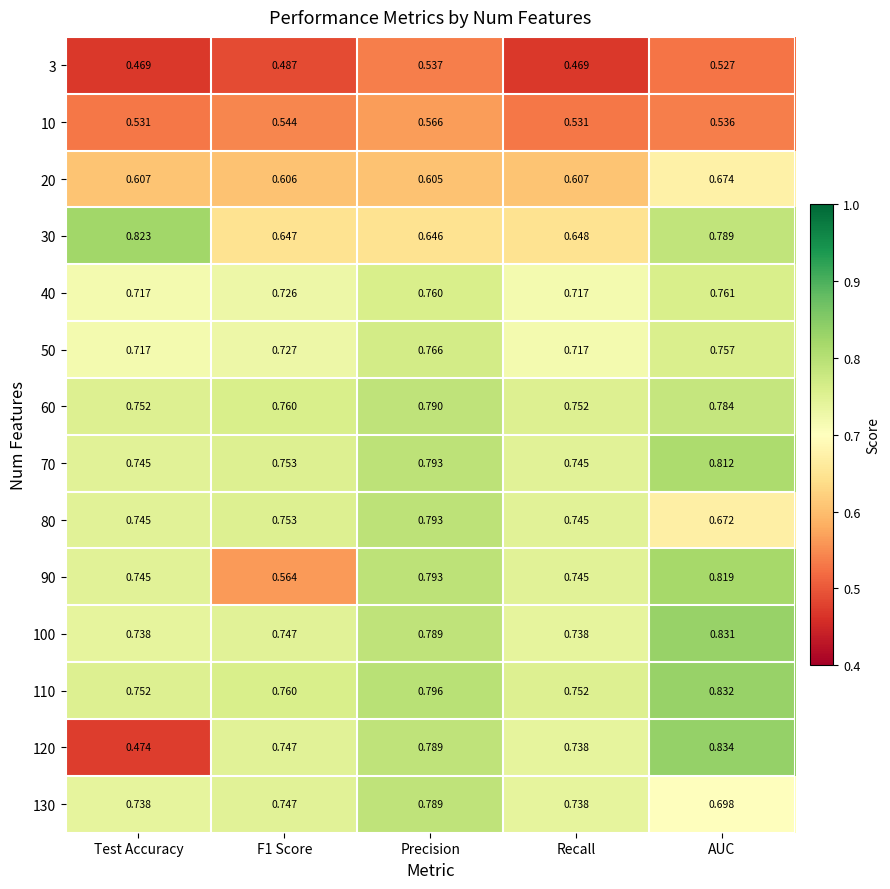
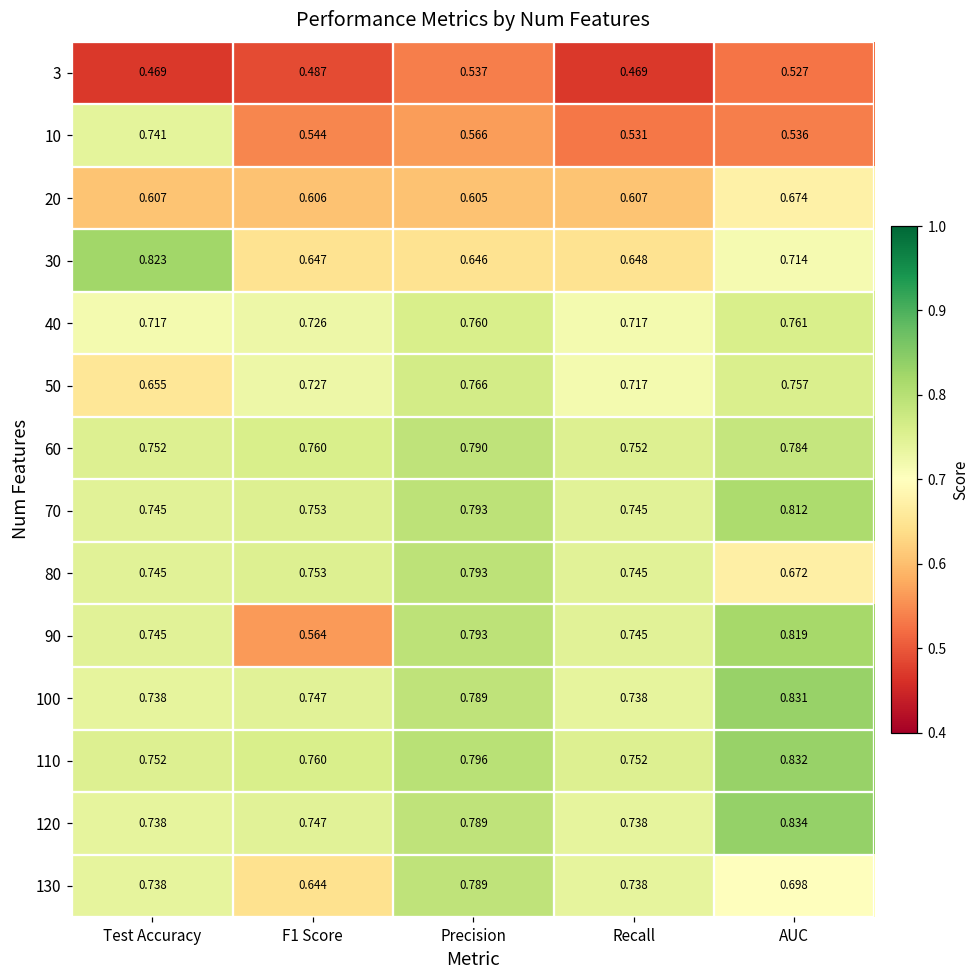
  {
    "3": {
      "Test Accuracy": 0.469,
      "F1 Score": 0.487,
      "Precision": 0.537,
      "Recall": 0.469,
      "AUC": 0.527
    },
    "10": {
-     "Test Accuracy": 0.531,
+     "Test Accuracy": 0.741,
      "F1 Score": 0.544,
      "Precision": 0.566,
      "Recall": 0.531,
      "AUC": 0.536
    },
    "20": {
      "Test Accuracy": 0.607,
      "F1 Score": 0.606,
      "Precision": 0.605,
      "Recall": 0.607,
      "AUC": 0.674
    },
    "30": {
      "Test Accuracy": 0.823,
      "F1 Score": 0.647,
      "Precision": 0.646,
      "Recall": 0.648,
-     "AUC": 0.789
+     "AUC": 0.714
    },
    "40": {
      "Test Accuracy": 0.717,
      "F1 Score": 0.726,
      "Precision": 0.760,
      "Recall": 0.717,
      "AUC": 0.761
    },
    "50": {
-     "Test Accuracy": 0.717,
+     "Test Accuracy": 0.655,
      "F1 Score": 0.727,
      "Precision": 0.766,
      "Recall": 0.717,
      "AUC": 0.757
    },
    "60": {
      "Test Accuracy": 0.752,
      "F1 Score": 0.760,
      "Precision": 0.790,
      "Recall": 0.752,
      "AUC": 0.784
    },
    "70": {
      "Test Accuracy": 0.745,
      "F1 Score": 0.753,
      "Precision": 0.793,
      "Recall": 0.745,
      "AUC": 0.812
    },
    "80": {
      "Test Accuracy": 0.745,
      "F1 Score": 0.753,
      "Precision": 0.793,
      "Recall": 0.745,
      "AUC": 0.672
    },
    "90": {
      "Test Accuracy": 0.745,
      "F1 Score": 0.564,
      "Precision": 0.793,
      "Recall": 0.745,
      "AUC": 0.819
    },
    "100": {
      "Test Accuracy": 0.738,
      "F1 Score": 0.747,
      "Precision": 0.789,
      "Recall": 0.738,
      "AUC": 0.831
    },
    "110": {
      "Test Accuracy": 0.752,
      "F1 Score": 0.760,
      "Precision": 0.796,
      "Recall": 0.752,
      "AUC": 0.832
    },
    "120": {
-     "Test Accuracy": 0.474,
+     "Test Accuracy": 0.738,
      "F1 Score": 0.747,
      "Precision": 0.789,
      "Recall": 0.738,
      "AUC": 0.834
    },
    "130": {
      "Test Accuracy": 0.738,
-     "F1 Score": 0.747,
+     "F1 Score": 0.644,
      "Precision": 0.789,
      "Recall": 0.738,
      "AUC": 0.698
    }
  }
